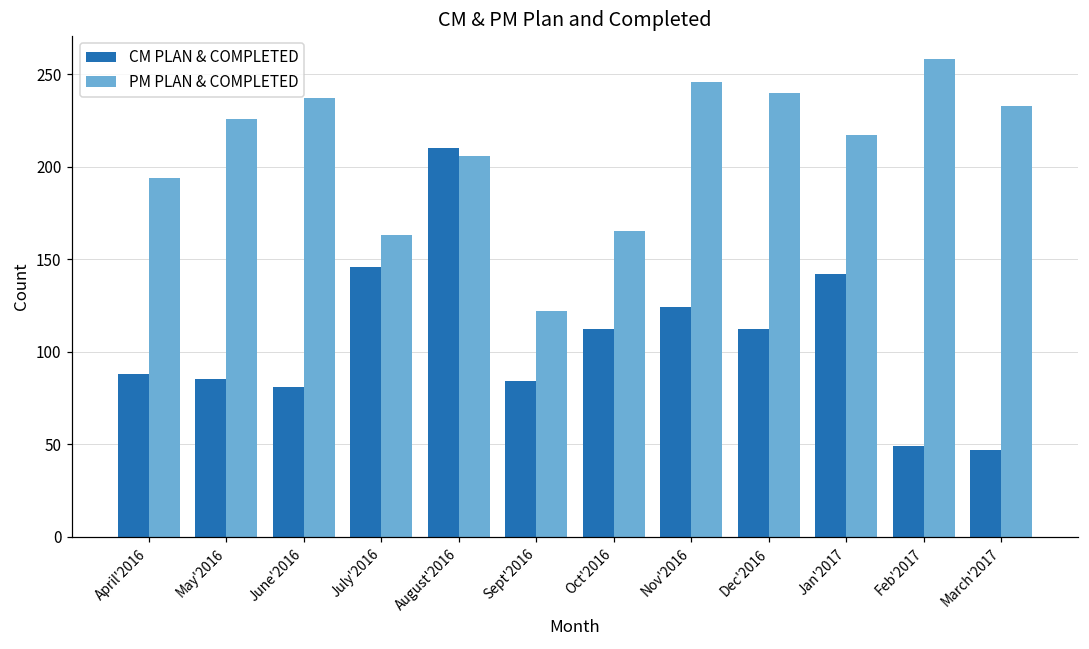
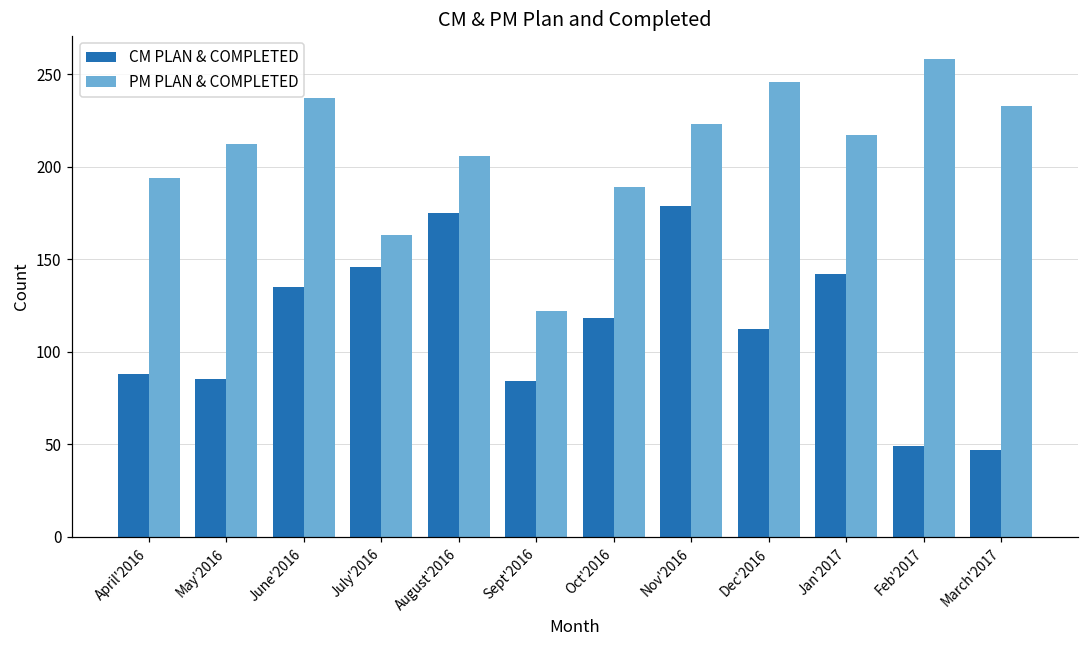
  {
    "CM PLAN & COMPLETED": {
      "April'2016": 88,
      "May'2016": 85,
-     "June'2016": 81,
+     "June'2016": 135,
      "July'2016": 146,
-     "August'2016": 210,
+     "August'2016": 175,
      "Sept'2016": 84,
-     "Oct'2016": 112,
-     "Nov'2016": 124,
+     "Oct'2016": 118,
+     "Nov'2016": 179,
      "Dec'2016": 112,
      "Jan'2017": 142,
      "Feb'2017": 49,
      "March'2017": 47
    },
    "PM PLAN & COMPLETED": {
      "April'2016": 194,
-     "May'2016": 226,
+     "May'2016": 212,
      "June'2016": 237,
      "July'2016": 163,
      "August'2016": 206,
      "Sept'2016": 122,
-     "Oct'2016": 165,
-     "Nov'2016": 246,
-     "Dec'2016": 240,
+     "Oct'2016": 189,
+     "Nov'2016": 223,
+     "Dec'2016": 246,
      "Jan'2017": 217,
      "Feb'2017": 258,
      "March'2017": 233
    }
  }
